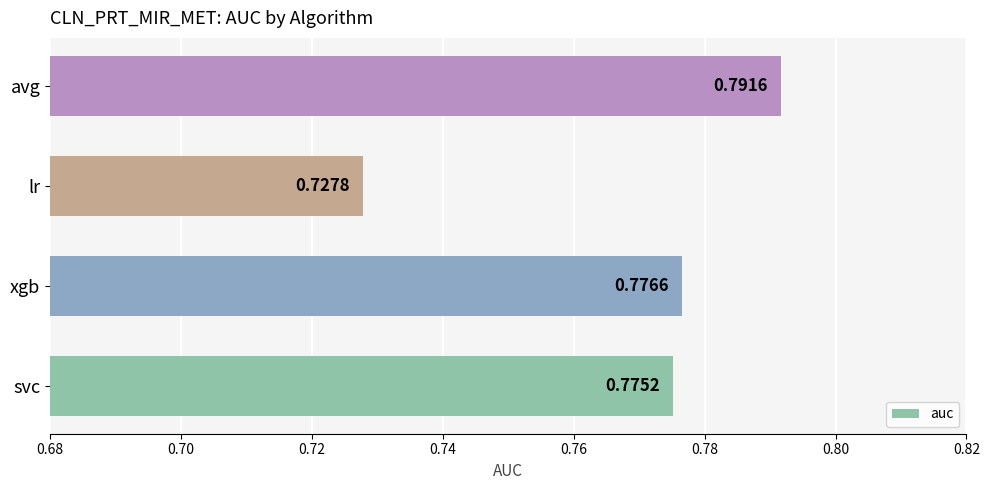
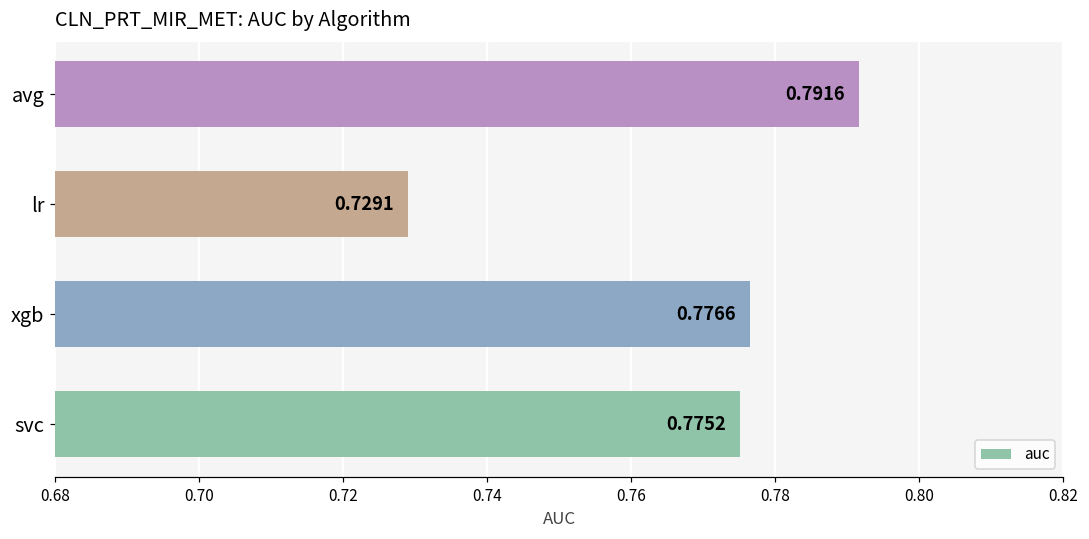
  {
    "avg": 0.7916,
-   "lr": 0.7278,
+   "lr": 0.7291,
    "xgb": 0.7766,
    "svc": 0.7752
  }
